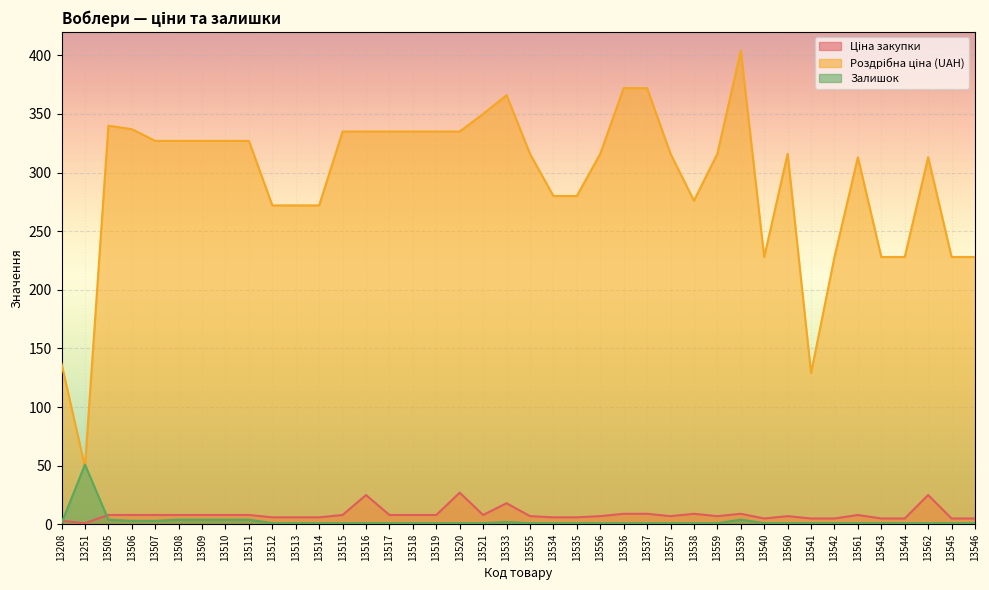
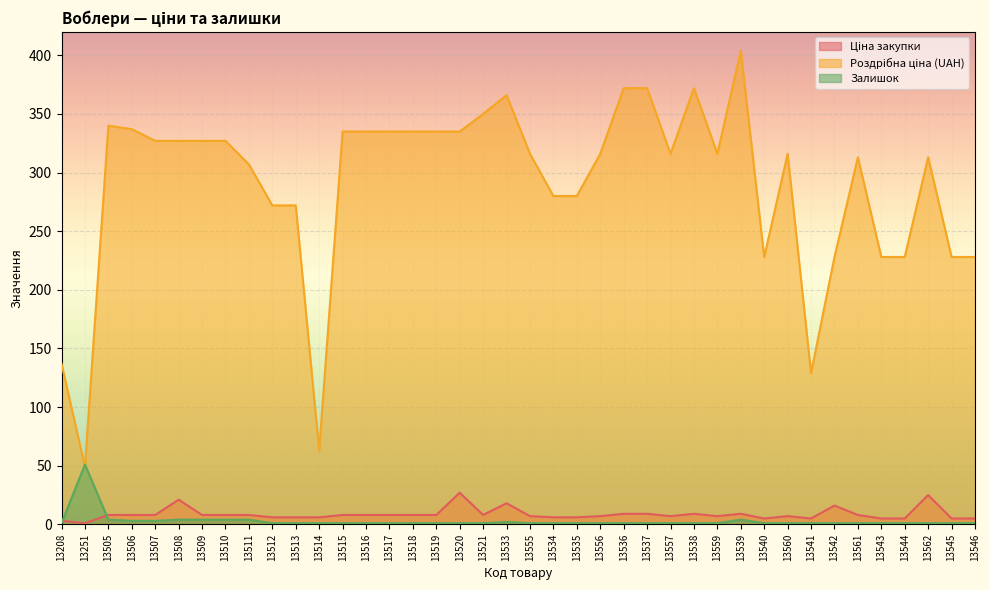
  {
    "Ціна закупки": {
      "13251": 1,
      "13505": 8,
      "13506": 8,
      "13507": 8,
-     "13508": 8,
+     "13508": 21,
      "13509": 8,
      "13510": 8,
      "13511": 8,
      "13512": 6,
      "13513": 6,
      "13514": 6,
      "13515": 8,
-     "13516": 25,
+     "13516": 8,
      "13517": 8,
      "13518": 8,
      "13519": 8,
      "13520": 27,
      "13521": 8,
      "13533": 18,
      "13555": 7,
      "13534": 6,
      "13535": 6,
      "13556": 7,
      "13536": 9,
      "13537": 9,
      "13557": 7,
      "13538": 9,
      "13559": 7,
      "13539": 9,
      "13540": 5,
      "13560": 7,
      "13541": 5,
-     "13542": 5,
+     "13542": 16,
      "13561": 8,
      "13543": 5,
      "13544": 5,
      "13562": 25,
      "13545": 5,
      "13546": 5
    },
    "Роздрібна ціна (UAH)": {
      "13208": 137,
      "13505": 340,
      "13506": 337,
      "13507": 327,
      "13508": 327,
      "13509": 327,
      "13510": 327,
-     "13511": 327,
+     "13511": 307,
      "13512": 272,
      "13513": 272,
-     "13514": 272,
+     "13514": 63,
      "13515": 335,
      "13516": 335,
      "13517": 335,
      "13518": 335,
      "13519": 335,
      "13520": 335,
      "13521": 350,
      "13533": 366,
      "13555": 316,
      "13534": 280,
      "13535": 280,
      "13556": 316,
      "13536": 372,
      "13537": 372,
      "13557": 316,
-     "13538": 276,
+     "13538": 372,
      "13559": 316,
      "13539": 404,
      "13540": 228,
      "13560": 316,
      "13541": 129,
      "13542": 228,
      "13561": 313,
      "13543": 228,
      "13544": 228,
      "13562": 313,
      "13545": 228,
      "13546": 228
    },
    "Залишок": {
      "13505": 4,
      "13506": 3,
      "13507": 3,
      "13508": 4,
      "13509": 4,
      "13510": 4,
      "13511": 4,
      "13512": 1,
      "13513": 1,
      "13514": 1,
      "13515": 1,
      "13516": 1,
      "13517": 1,
      "13518": 1,
      "13519": 1,
      "13520": 1,
      "13521": 1,
      "13533": 2,
      "13555": 1,
      "13534": 1,
      "13535": 1,
      "13556": 1,
      "13536": 1,
      "13537": 1,
      "13557": 1,
      "13538": 1,
      "13559": 1,
      "13539": 4,
      "13540": 1,
      "13560": 1,
      "13541": 1,
      "13542": 1,
      "13561": 1,
      "13543": 1,
      "13544": 1,
      "13562": 1,
      "13545": 1,
      "13546": 1
    }
  }
